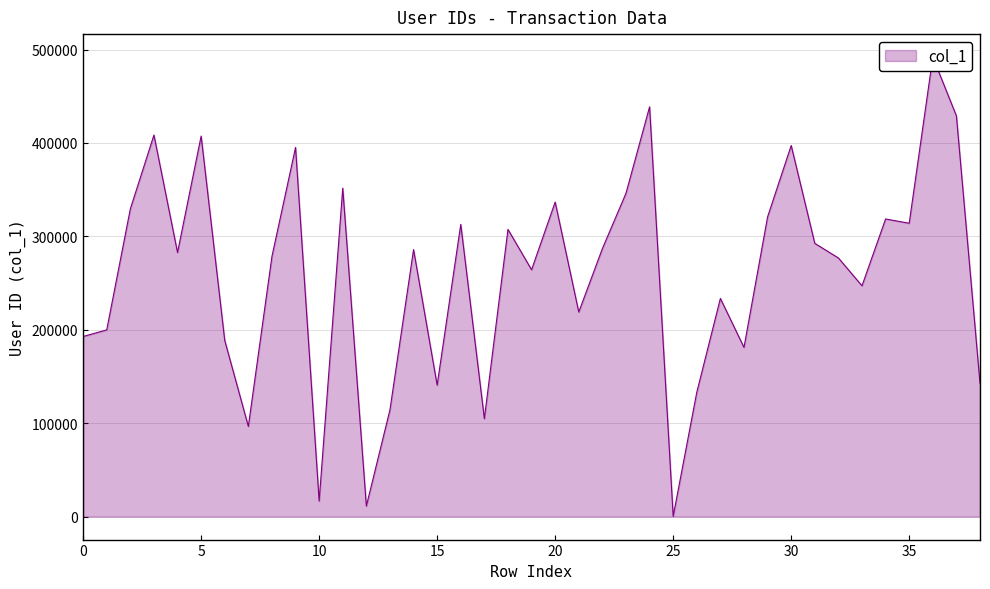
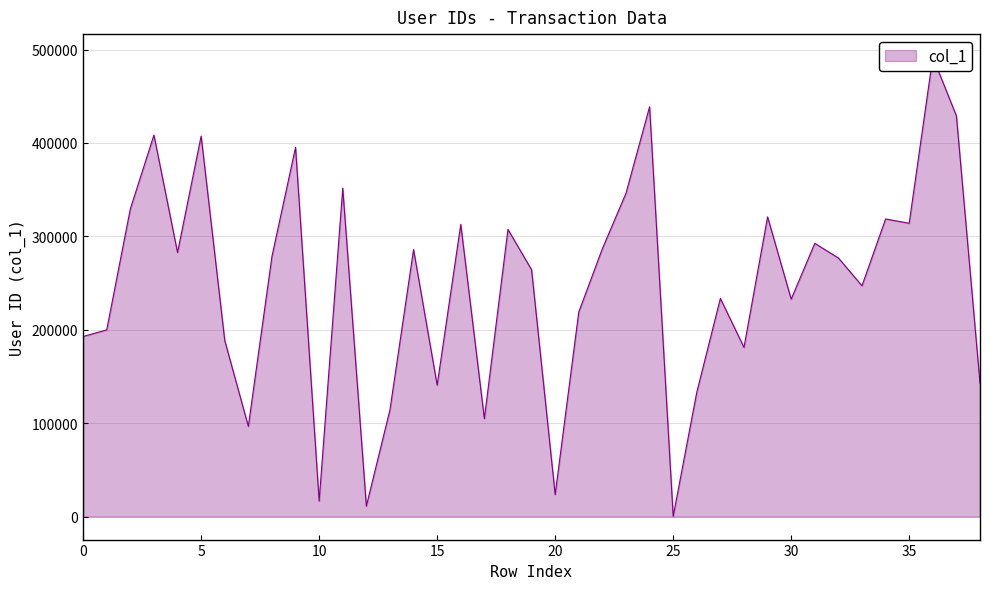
  {
    "0": 190000,
    "5": 410000,
    "10": 20000,
    "15": 140000,
-   "20": 340000,
+   "20": 20000,
    "25": 0,
-   "30": 400000,
+   "30": 230000,
    "35": 310000
  }
